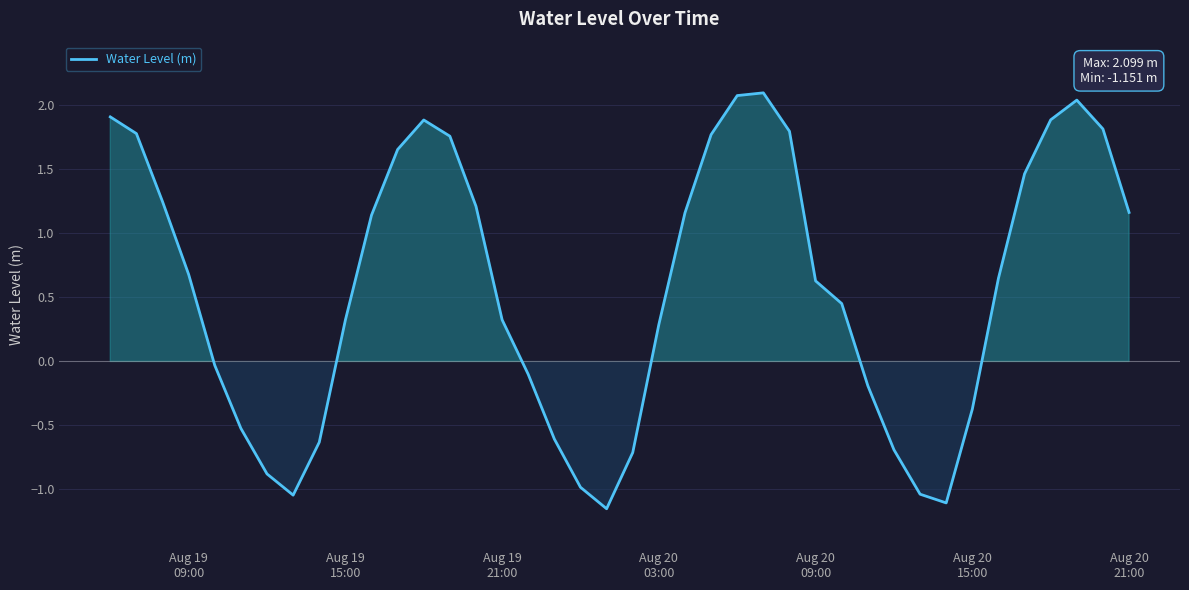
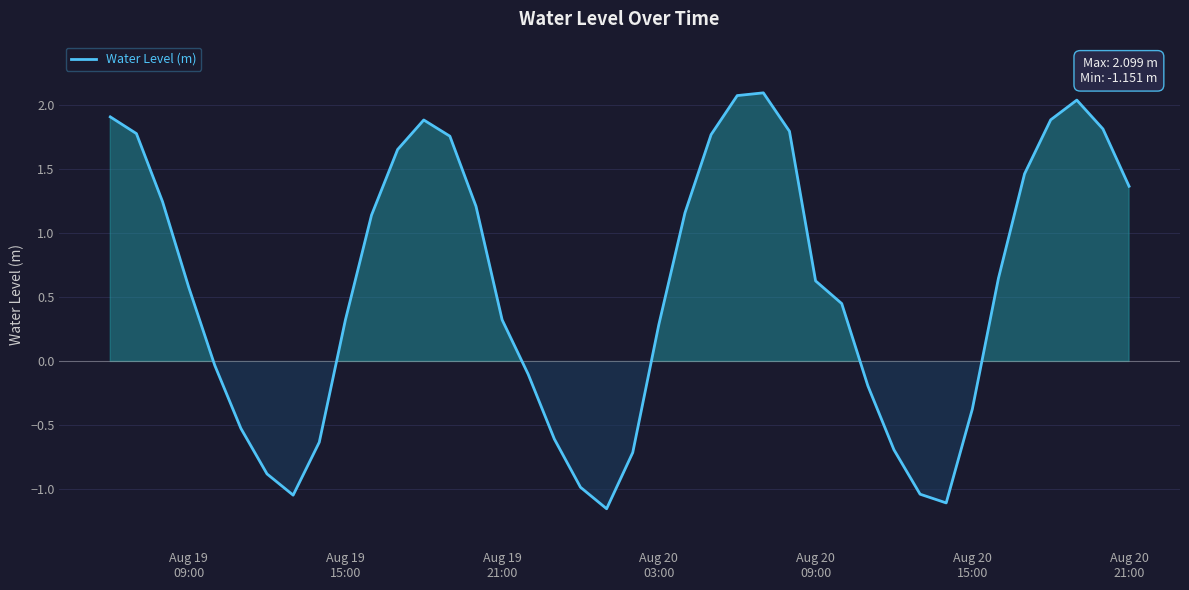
  {
-   "Aug 19 09:00": 0.68,
+   "Aug 19 09:00": 0.58,
    "Aug 19 15:00": 0.32,
    "Aug 19 21:00": 0.33,
    "Aug 20 03:00": 0.29,
    "Aug 20 09:00": 0.63,
    "Aug 20 15:00": -0.37,
-   "Aug 20 21:00": 1.16
+   "Aug 20 21:00": 1.37
  }
